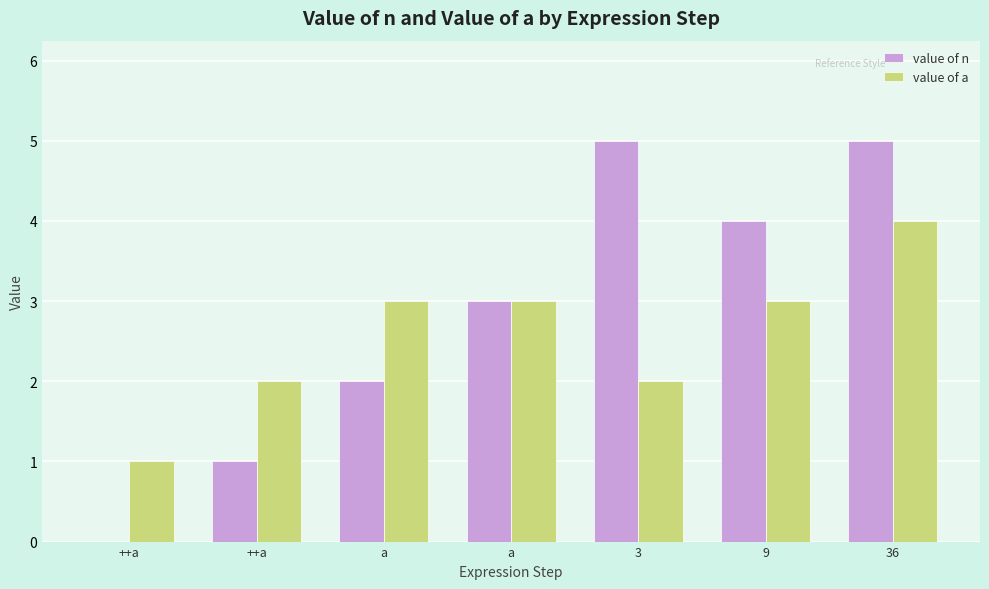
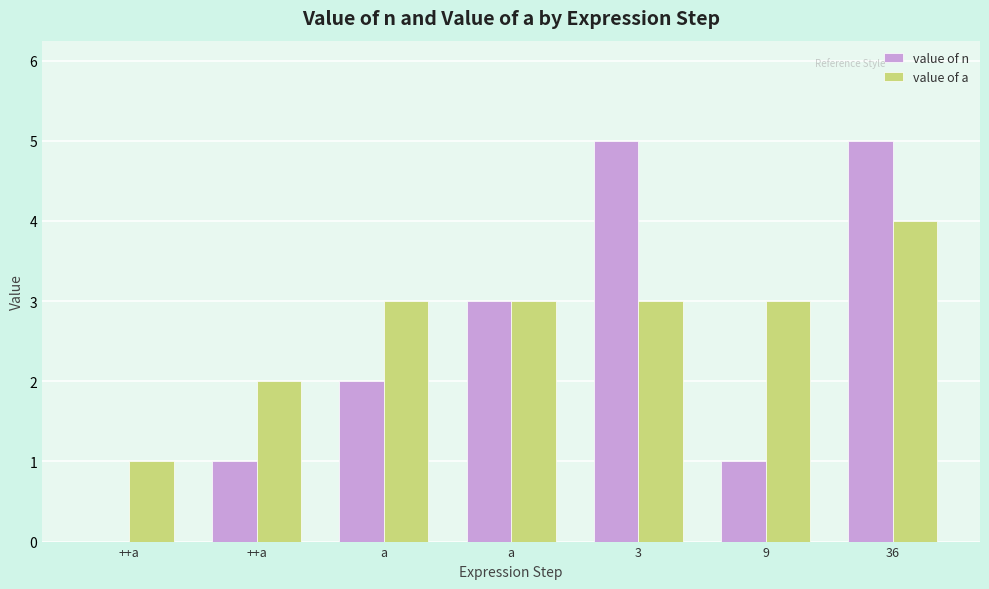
  {
    "value of n": {
      "3": 5,
-     "9": 4,
+     "9": 1,
      "36": 5
    },
    "value of a": {
-     "3": 2,
+     "3": 3,
      "9": 3,
      "36": 4
    }
  }
